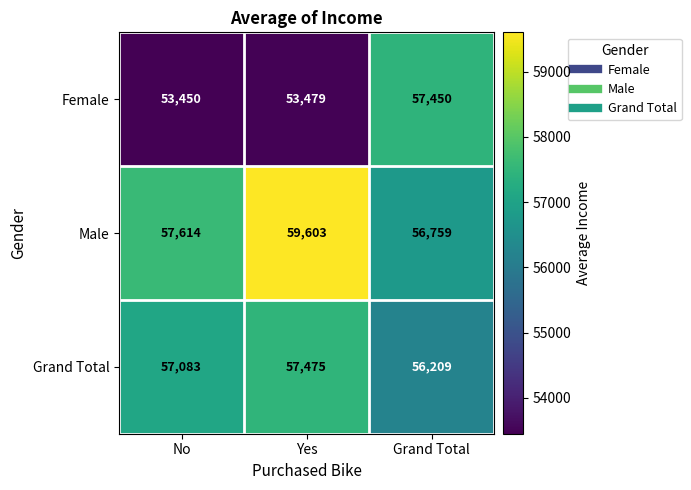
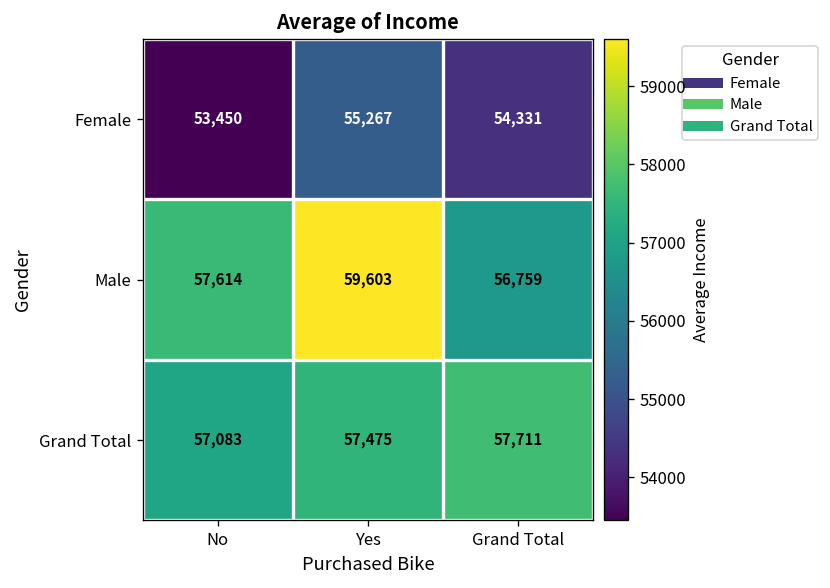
  {
    "Female": {
      "No": "53,450",
-     "Yes": "53,479",
-     "Grand Total": "57,450"
+     "Yes": "55,267",
+     "Grand Total": "54,331"
    },
    "Male": {
      "No": "57,614",
      "Yes": "59,603",
      "Grand Total": "56,759"
    },
    "Grand Total": {
      "No": "57,083",
      "Yes": "57,475",
-     "Grand Total": "56,209"
+     "Grand Total": "57,711"
    }
  }
